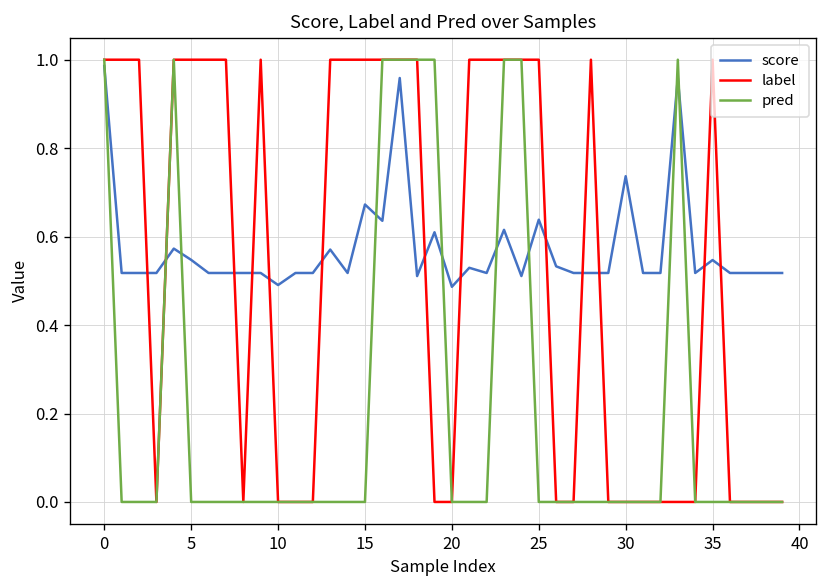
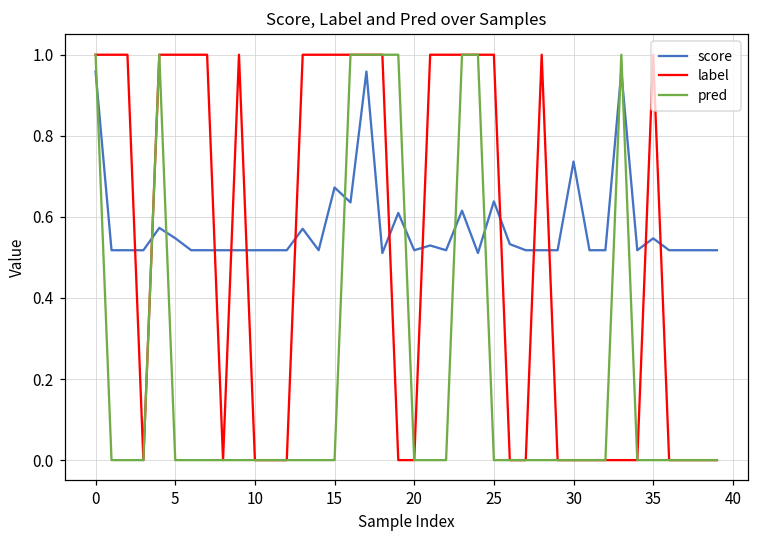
  {
    "score": {
-     "0": 0.99,
+     "0": 0.96,
      "5": 0.55,
-     "10": 0.49,
+     "10": 0.52,
      "15": 0.67,
-     "20": 0.49,
+     "20": 0.52,
      "25": 0.64,
      "30": 0.74,
      "35": 0.55
    },
    "label": {
      "5": 1.00,
      "15": 1.00,
      "25": 1.00
    },
    "pred": {
      "5": 0.00,
      "15": 0.00,
      "25": 0.00,
      "35": 0.00
    }
  }
